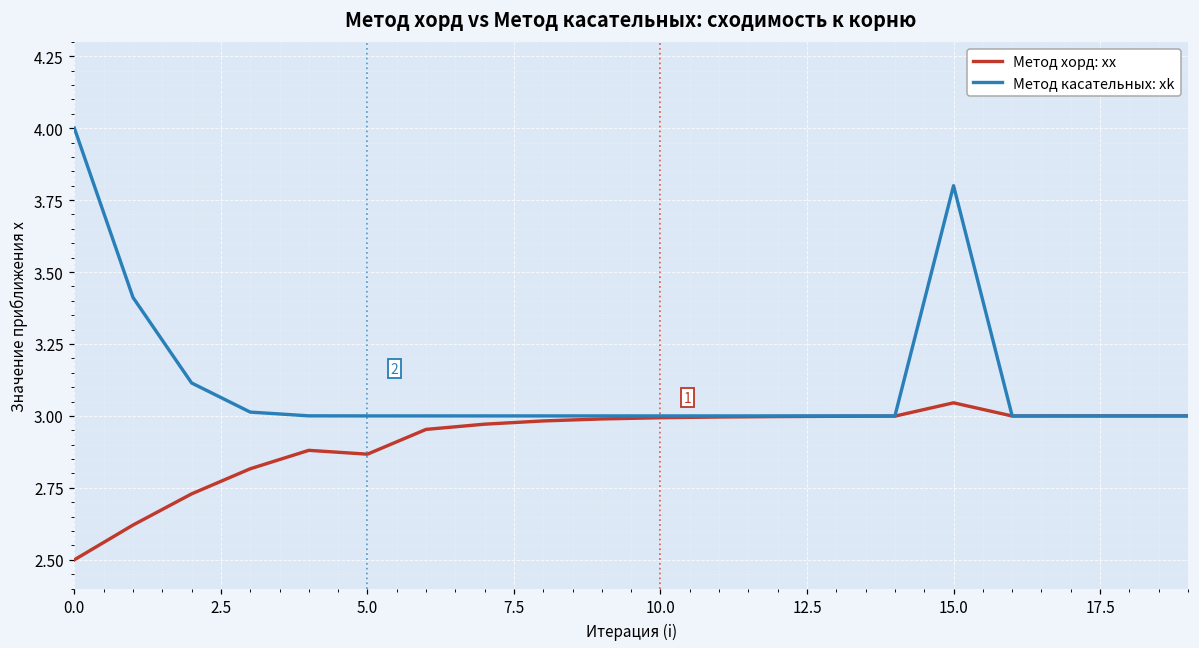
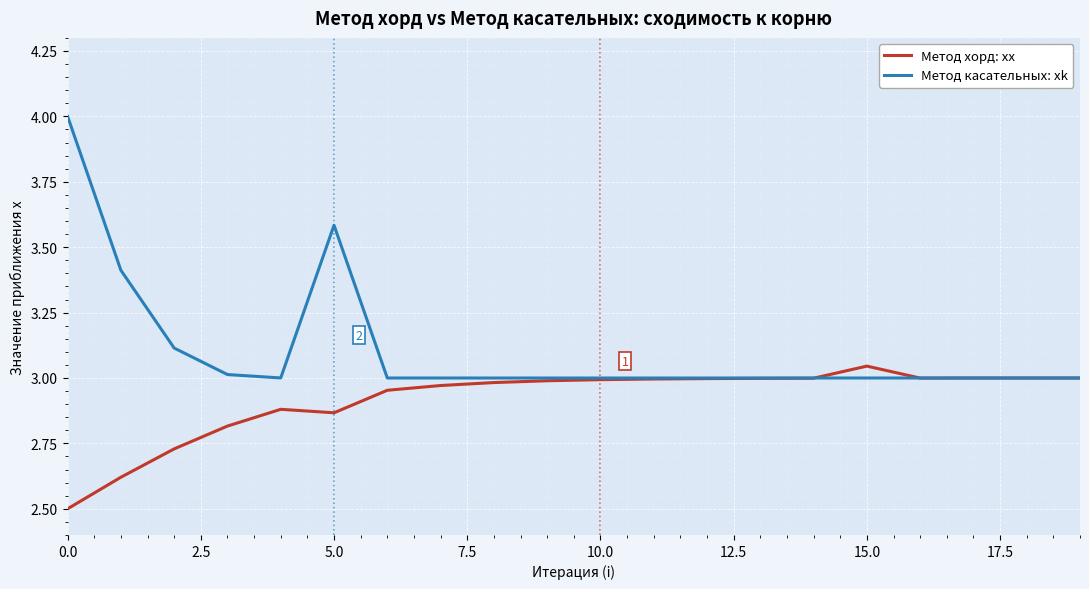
  {
    "Метод хорд: xx": {
      "0.0": 2.50,
      "5.0": 2.87,
      "15.0": 3.05
    },
    "Метод касательных: xk": {
      "0.0": 4.00,
-     "5.0": 3.00,
-     "15.0": 3.8
+     "5.0": 3.58,
+     "15.0": 3.0
    }
  }
